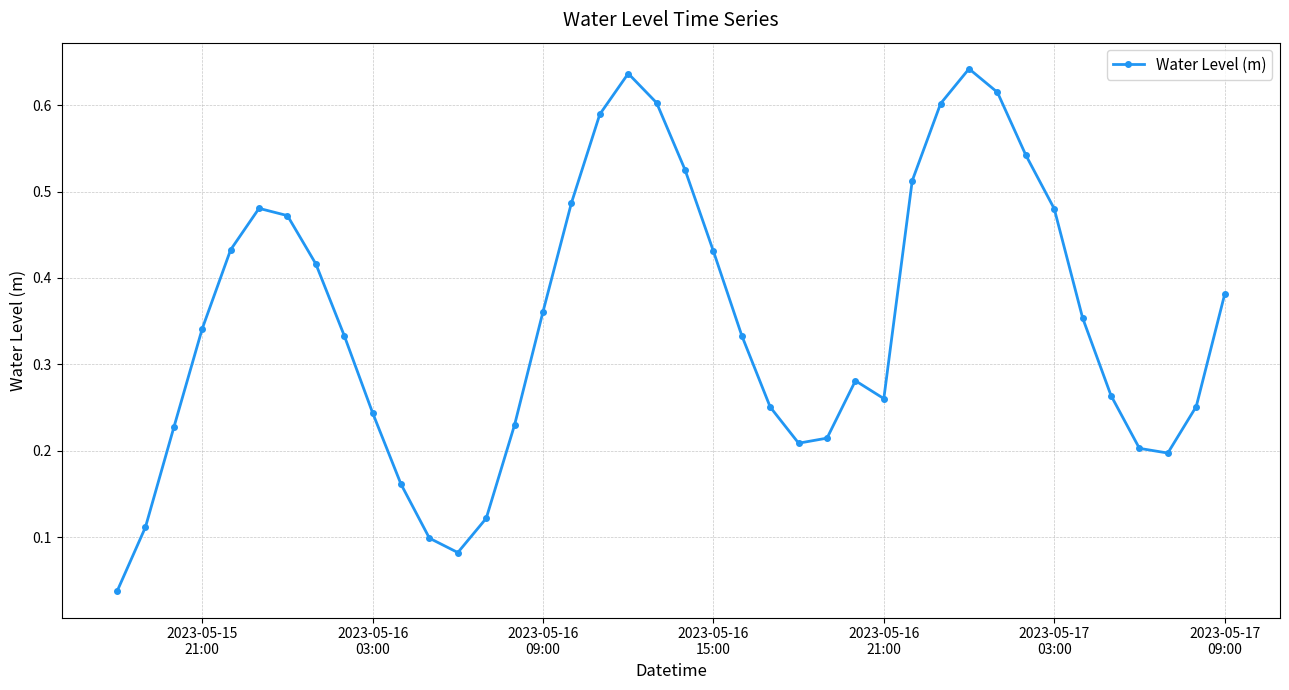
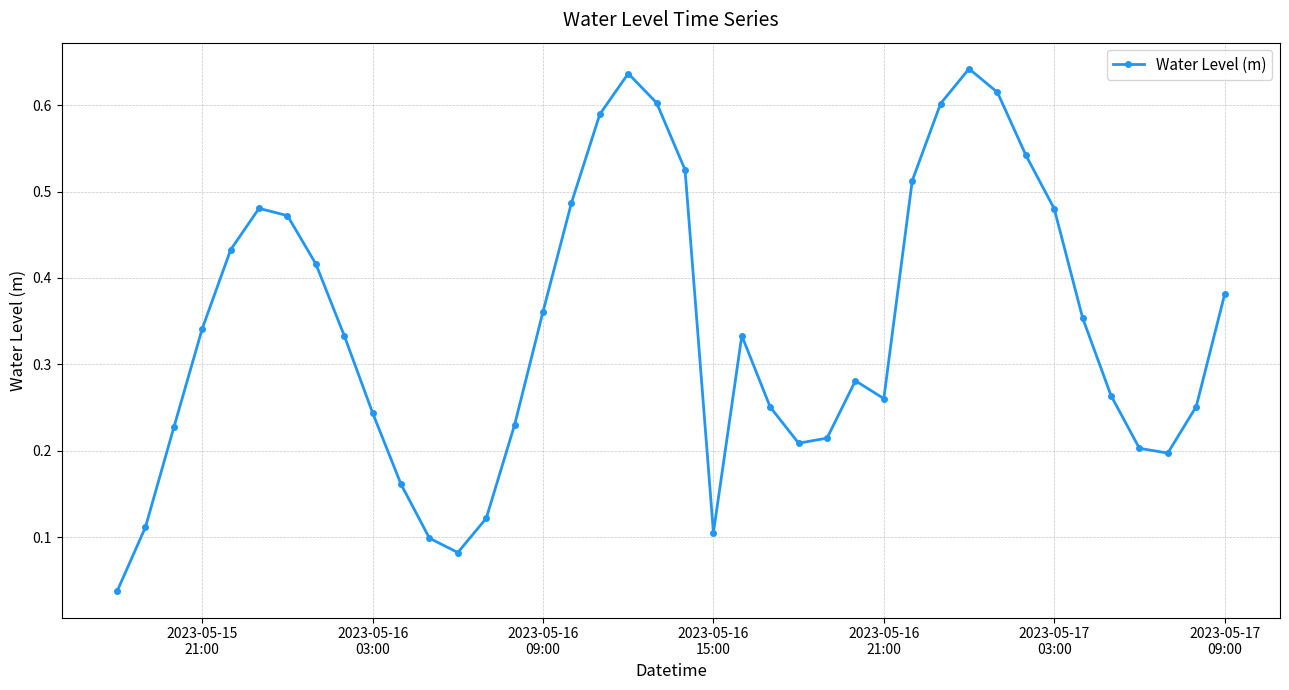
  {
    "2023-05-15 21:00": 0.34,
    "2023-05-16 03:00": 0.24,
    "2023-05-16 09:00": 0.36,
-   "2023-05-16 15:00": 0.43,
+   "2023-05-16 15:00": 0.11,
    "2023-05-16 21:00": 0.26,
    "2023-05-17 03:00": 0.48,
    "2023-05-17 09:00": 0.38
  }
